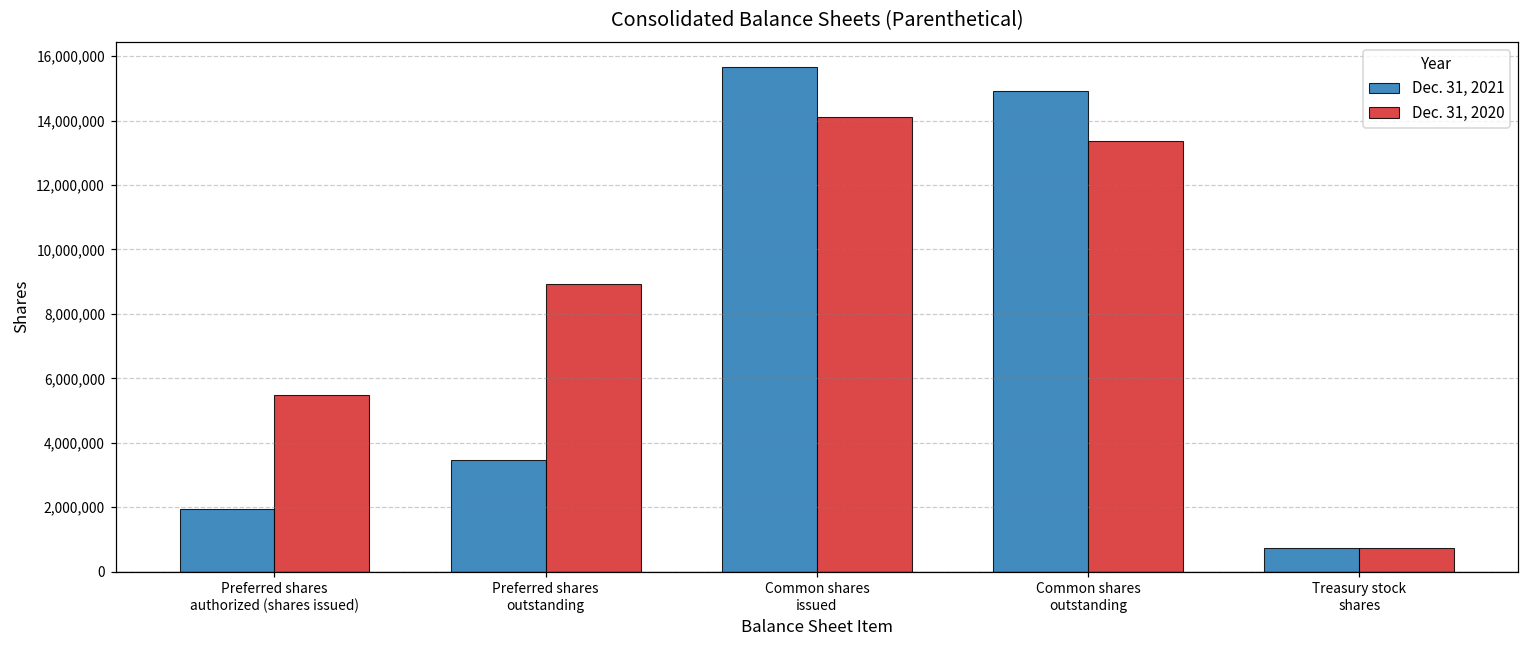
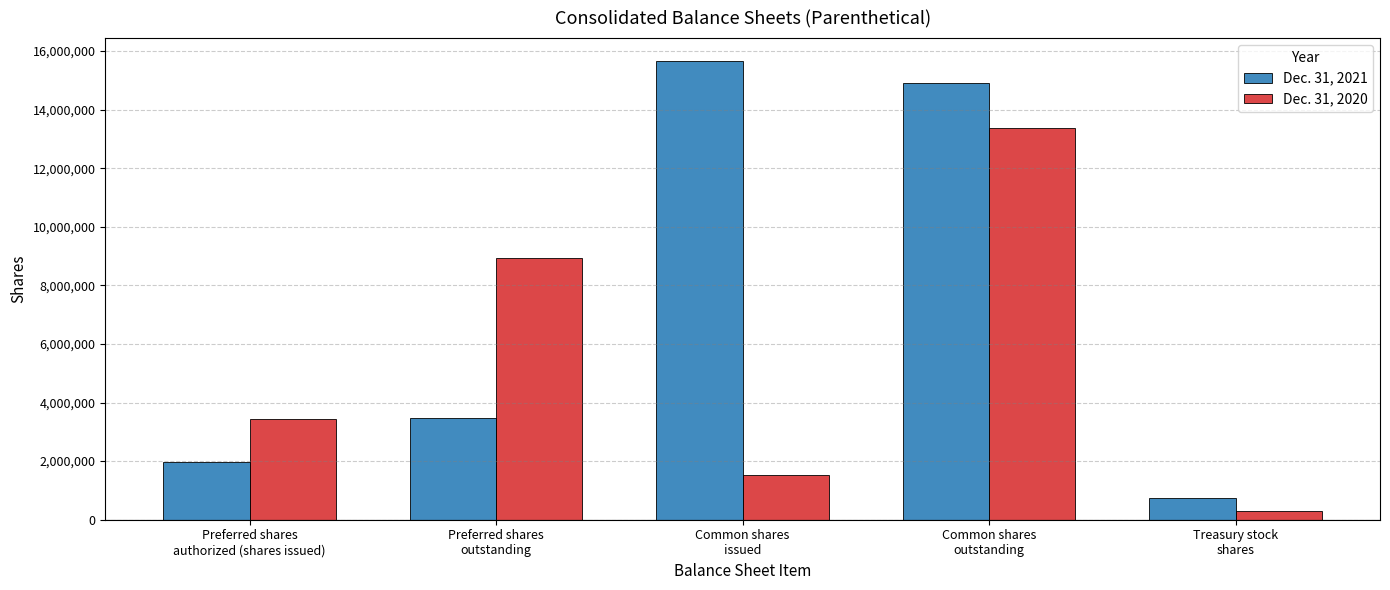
  {
    "Dec. 31, 2021": {
      "Preferred shares authorized (shares issued)": "2,000,000",
      "Preferred shares outstanding": "3,500,000",
      "Common shares issued": "15,700,000",
      "Common shares outstanding": "14,900,000",
      "Treasury stock shares": "700,000"
    },
    "Dec. 31, 2020": {
-     "Preferred shares authorized (shares issued)": "5,500,000",
+     "Preferred shares authorized (shares issued)": "3,400,000",
      "Preferred shares outstanding": "8,900,000",
-     "Common shares issued": "14,100,000",
+     "Common shares issued": "1,500,000",
      "Common shares outstanding": "13,400,000",
-     "Treasury stock shares": "700,000"
+     "Treasury stock shares": "300,000"
    }
  }
